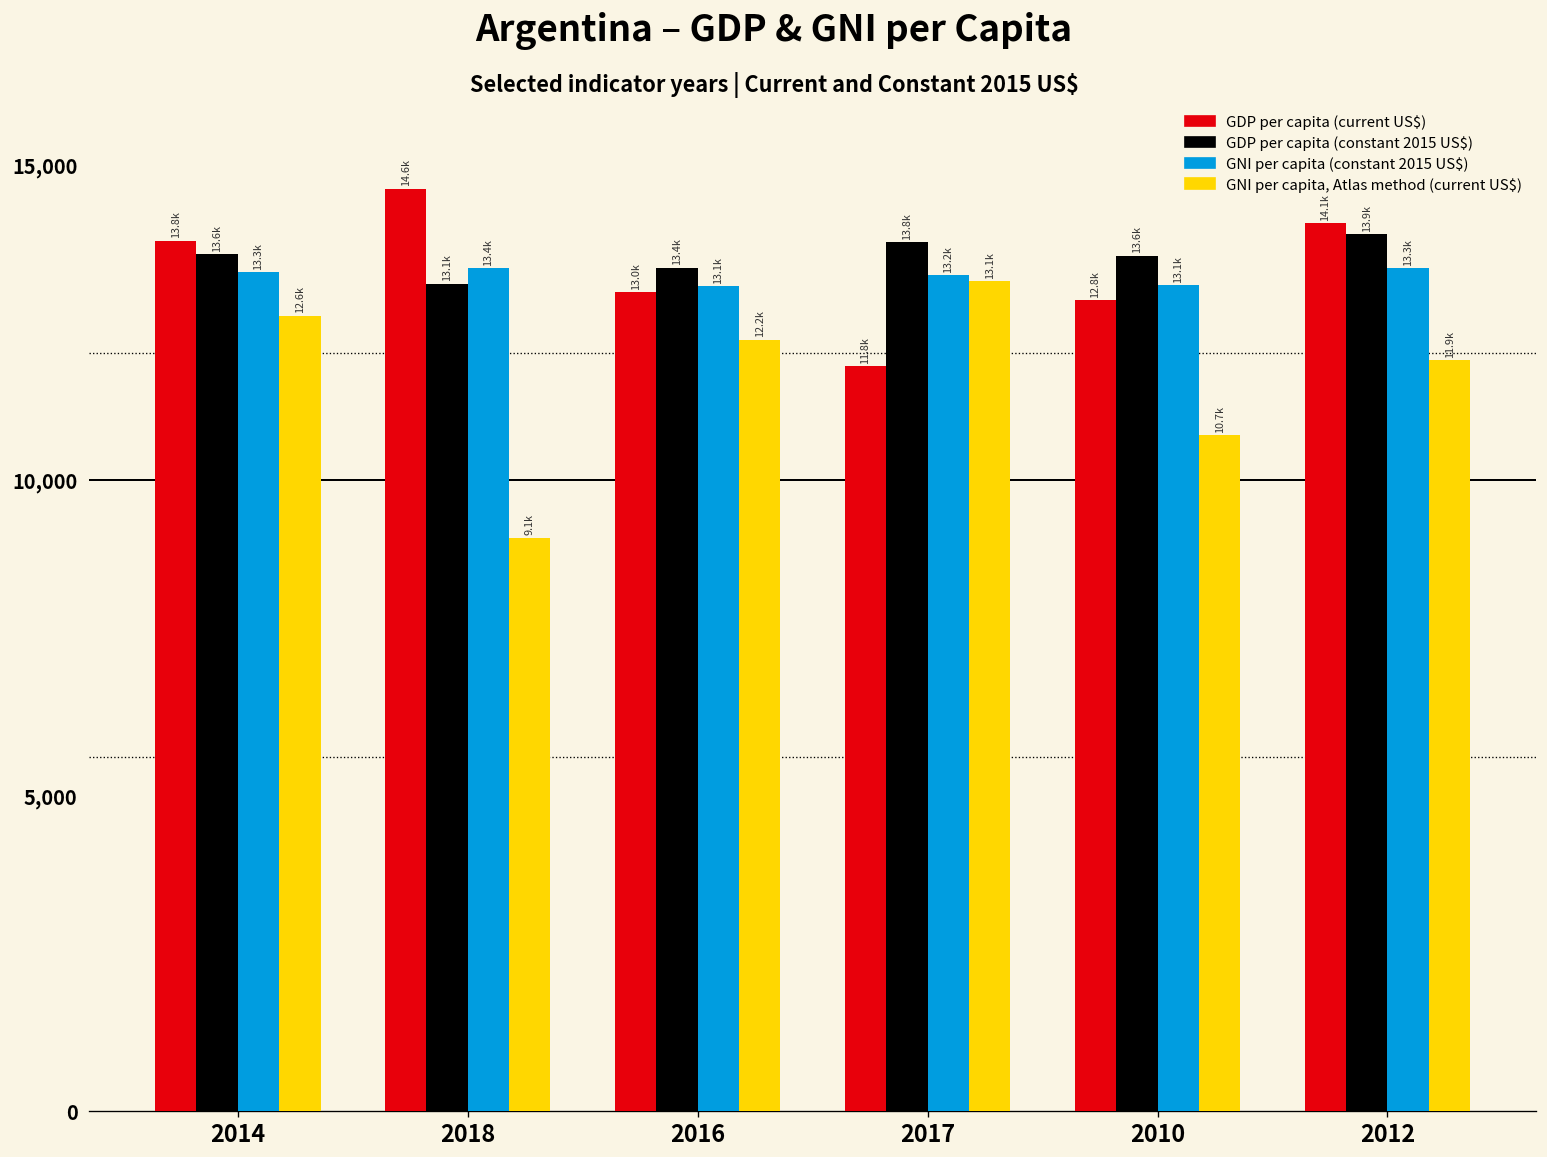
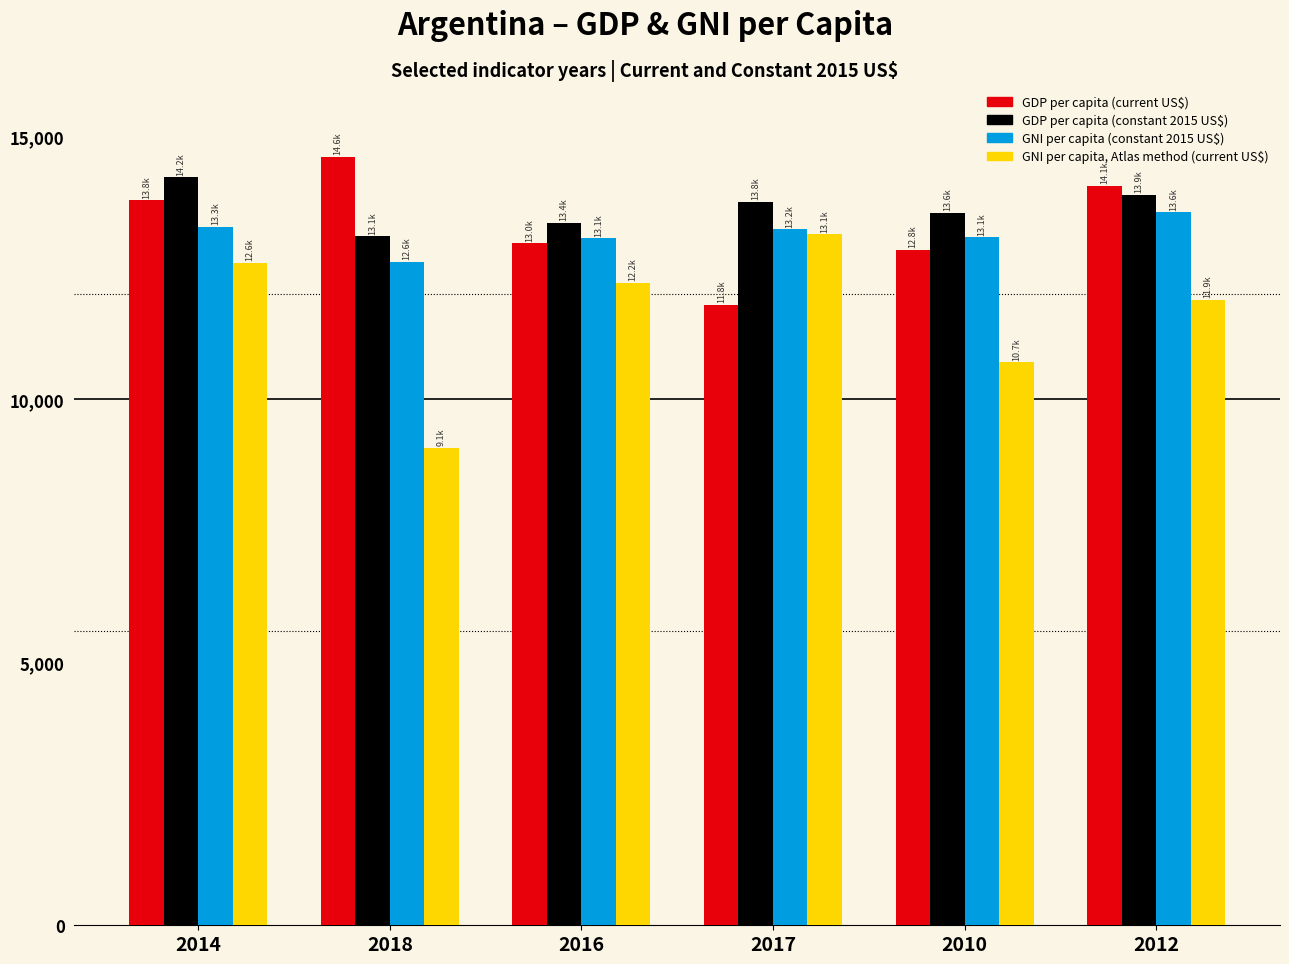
  {
    "GDP per capita (current US$)": {
      "2014": "13.8k",
      "2018": "14.6k",
      "2016": "13.0k",
      "2017": "11.8k",
      "2010": "12.8k",
      "2012": "14.1k"
    },
    "GDP per capita (constant 2015 US$)": {
-     "2014": "13.6k",
+     "2014": "14.2k",
      "2018": "13.1k",
      "2016": "13.4k",
      "2017": "13.8k",
      "2010": "13.6k",
      "2012": "13.9k"
    },
    "GNI per capita (constant 2015 US$)": {
      "2014": "13.3k",
-     "2018": "13.4k",
+     "2018": "12.6k",
      "2016": "13.1k",
      "2017": "13.2k",
      "2010": "13.1k",
-     "2012": "13.3k"
+     "2012": "13.6k"
    },
    "GNI per capita, Atlas method (current US$)": {
      "2014": "12.6k",
      "2018": "9.1k",
      "2016": "12.2k",
      "2017": "13.1k",
      "2010": "10.7k",
      "2012": "11.9k"
    }
  }
